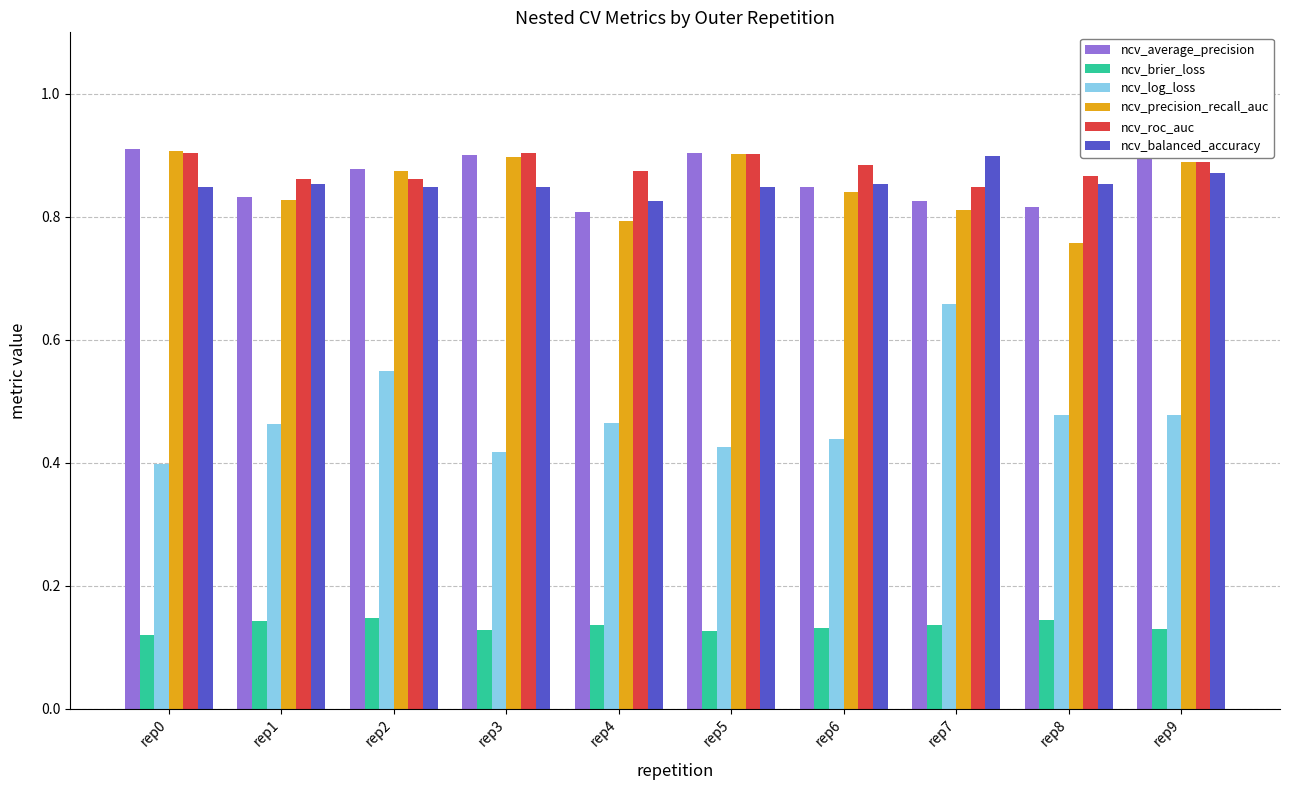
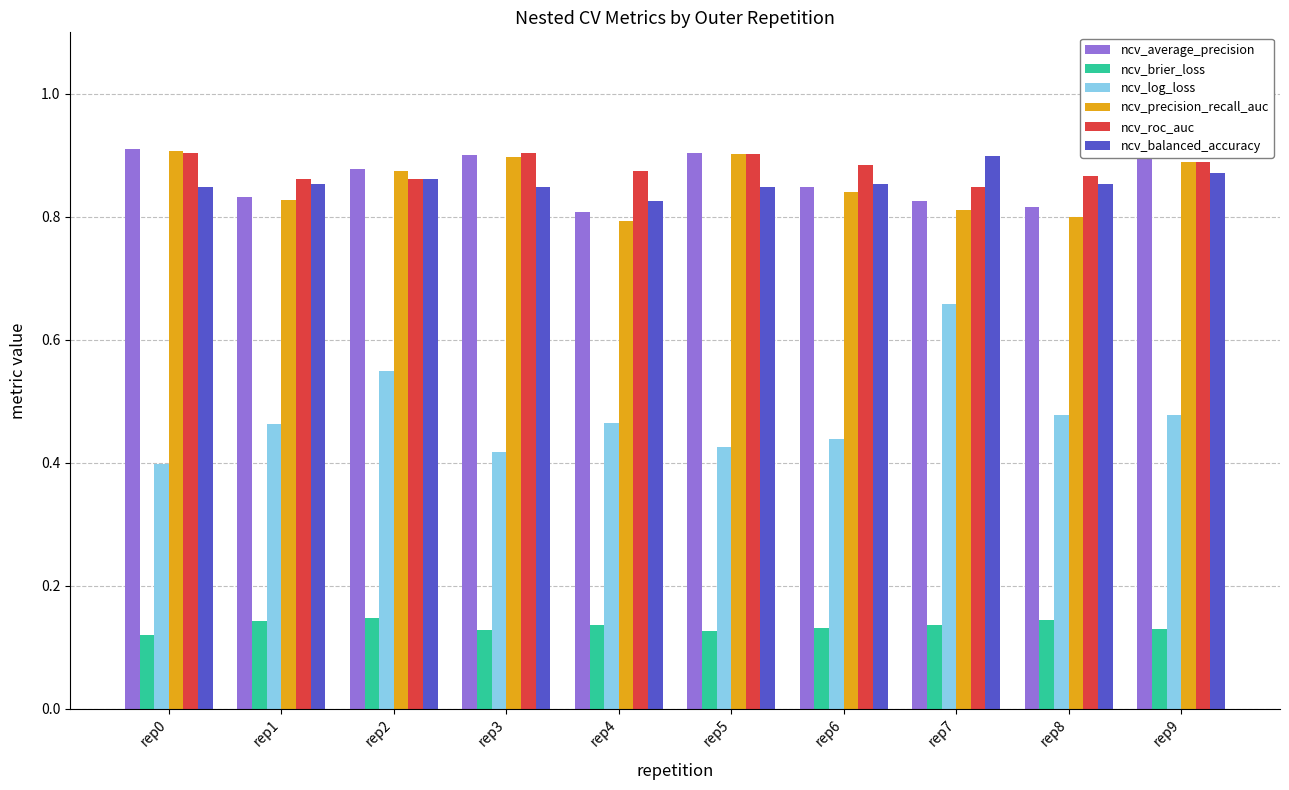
  {
    "ncv_average_precision": {
      "rep0": 0.91,
      "rep1": 0.83,
      "rep2": 0.88,
      "rep3": 0.90,
      "rep4": 0.81,
      "rep5": 0.90,
      "rep6": 0.85,
      "rep7": 0.83,
      "rep8": 0.82,
      "rep9": 0.89
    },
    "ncv_brier_loss": {
      "rep0": 0.12,
      "rep1": 0.14,
      "rep2": 0.15,
      "rep3": 0.13,
      "rep4": 0.14,
      "rep5": 0.13,
      "rep6": 0.13,
      "rep7": 0.14,
      "rep8": 0.14,
      "rep9": 0.13
    },
    "ncv_log_loss": {
      "rep0": 0.40,
      "rep1": 0.46,
      "rep2": 0.55,
      "rep3": 0.42,
      "rep4": 0.46,
      "rep5": 0.43,
      "rep6": 0.44,
      "rep7": 0.66,
      "rep8": 0.48,
      "rep9": 0.48
    },
    "ncv_precision_recall_auc": {
      "rep0": 0.91,
      "rep1": 0.83,
      "rep2": 0.88,
      "rep3": 0.90,
      "rep4": 0.79,
      "rep5": 0.90,
      "rep6": 0.84,
      "rep7": 0.81,
-     "rep8": 0.76,
+     "rep8": 0.80,
      "rep9": 0.89
    },
    "ncv_roc_auc": {
      "rep0": 0.90,
      "rep1": 0.86,
      "rep2": 0.86,
      "rep3": 0.90,
      "rep4": 0.87,
      "rep5": 0.90,
      "rep6": 0.88,
      "rep7": 0.85,
      "rep8": 0.87,
      "rep9": 0.89
    },
    "ncv_balanced_accuracy": {
      "rep0": 0.85,
      "rep1": 0.85,
-     "rep2": 0.85,
+     "rep2": 0.86,
      "rep3": 0.85,
      "rep4": 0.83,
      "rep5": 0.85,
      "rep6": 0.85,
      "rep7": 0.90,
      "rep8": 0.85,
      "rep9": 0.87
    }
  }
